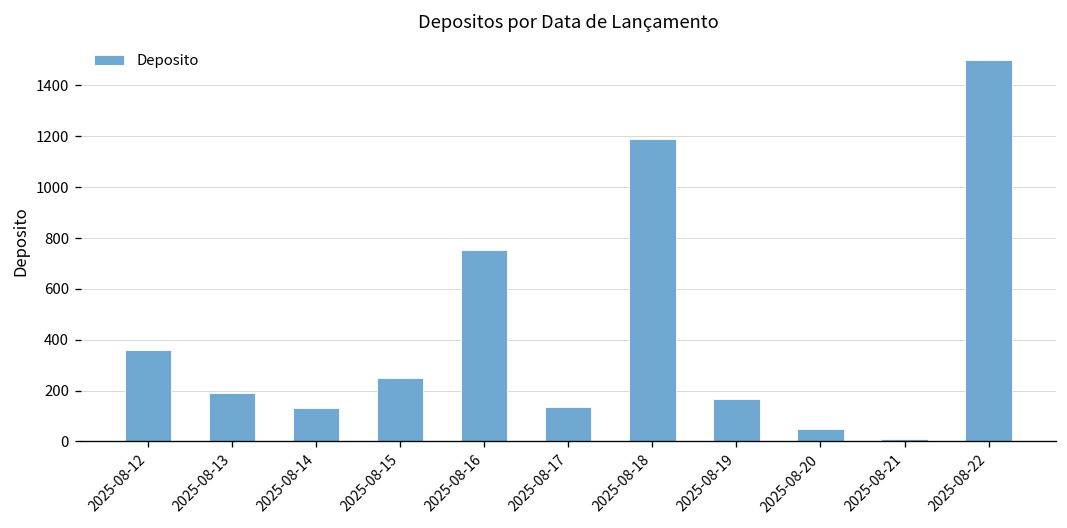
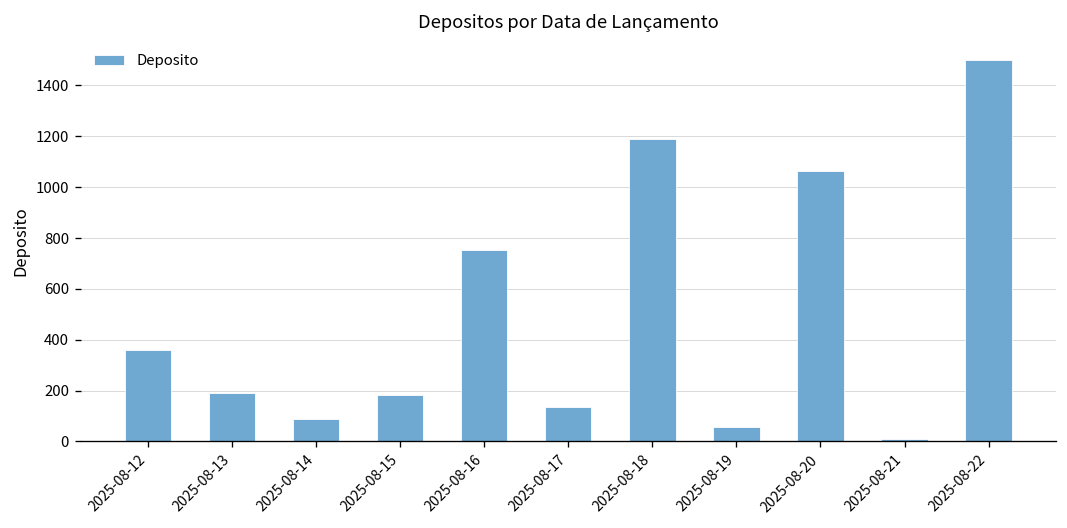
  {
    "2025-08-12": 360,
    "2025-08-13": 190,
-   "2025-08-14": 130,
-   "2025-08-15": 250,
+   "2025-08-14": 90,
+   "2025-08-15": 180,
    "2025-08-16": 750,
    "2025-08-17": 140,
    "2025-08-18": 1190,
-   "2025-08-19": 170,
-   "2025-08-20": 50,
+   "2025-08-19": 60,
+   "2025-08-20": 1060,
    "2025-08-22": 1500
  }
